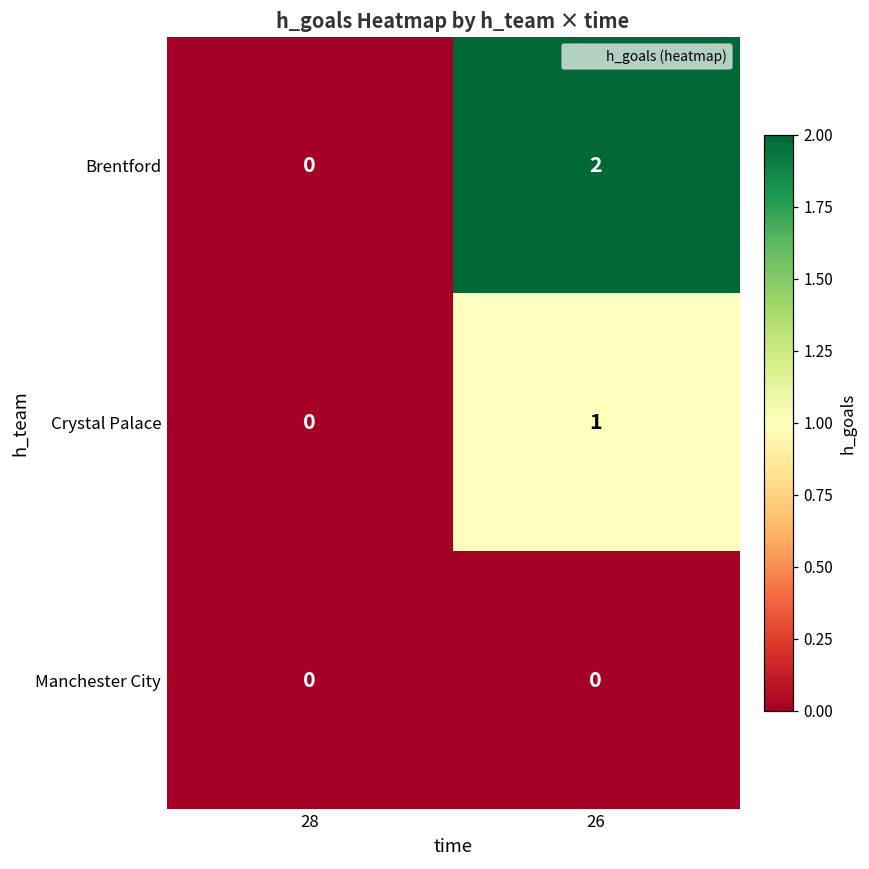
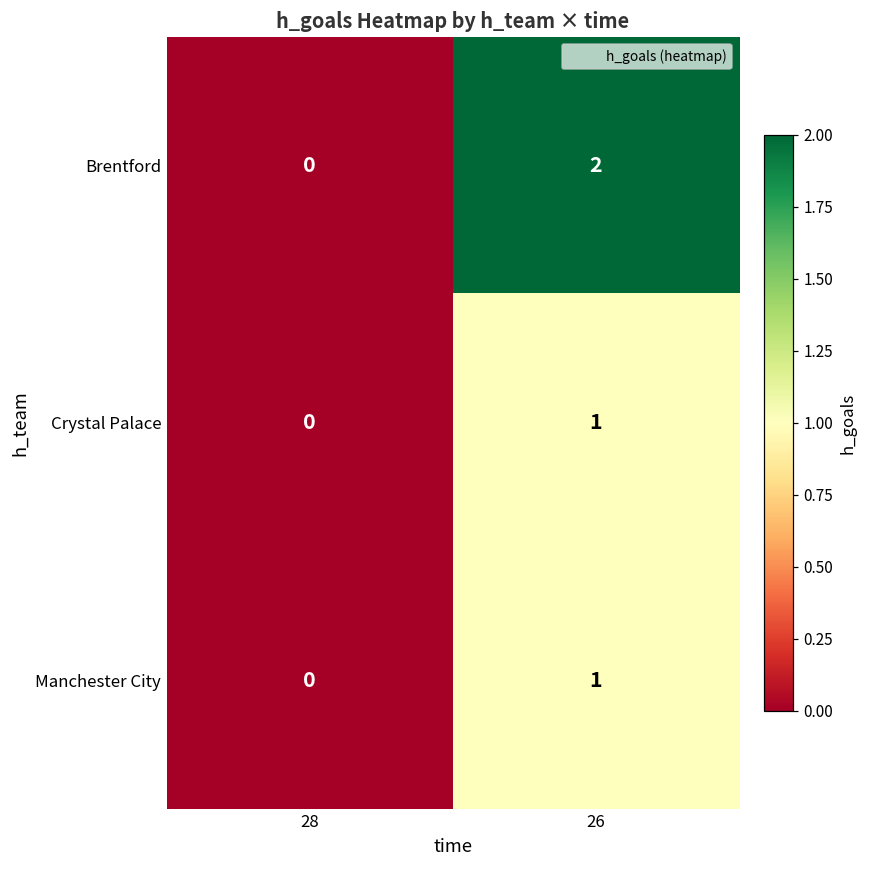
  {
    "Brentford": {
      "28": 0,
      "26": 2
    },
    "Crystal Palace": {
      "28": 0,
      "26": 1
    },
    "Manchester City": {
      "28": 0,
-     "26": 0
+     "26": 1
    }
  }
